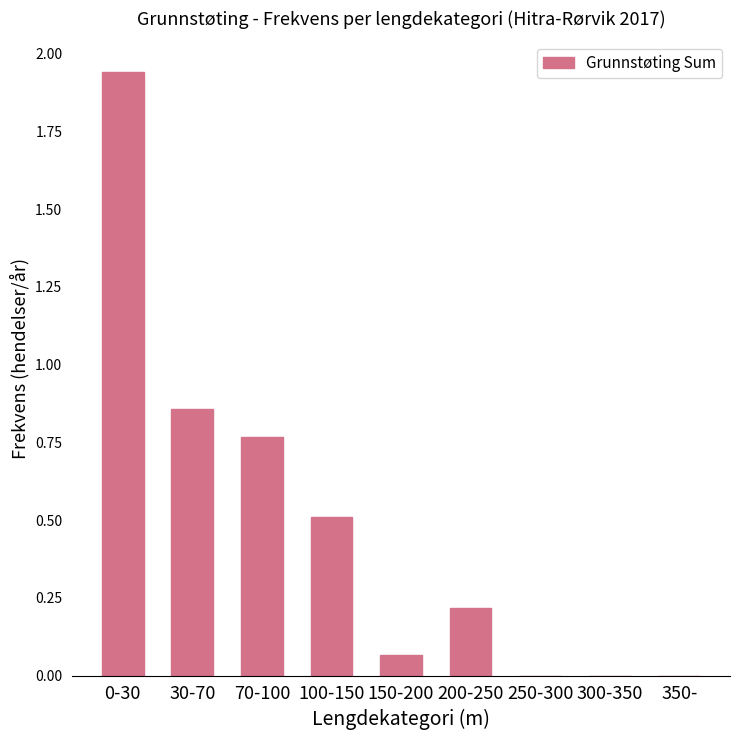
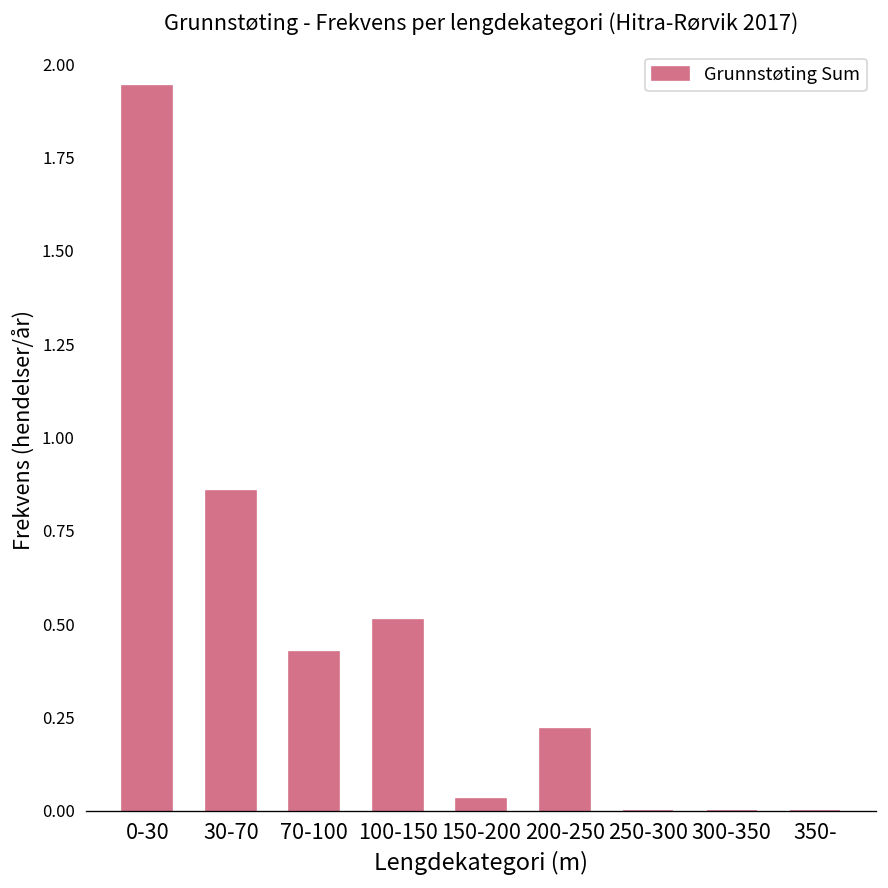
  {
    "0-30": 1.94,
    "30-70": 0.86,
-   "70-100": 0.77,
+   "70-100": 0.43,
    "100-150": 0.51,
-   "150-200": 0.07,
+   "150-200": 0.03,
    "200-250": 0.22,
    "250-300": 0.00,
    "300-350": 0.00,
    "350-": 0.00
  }
